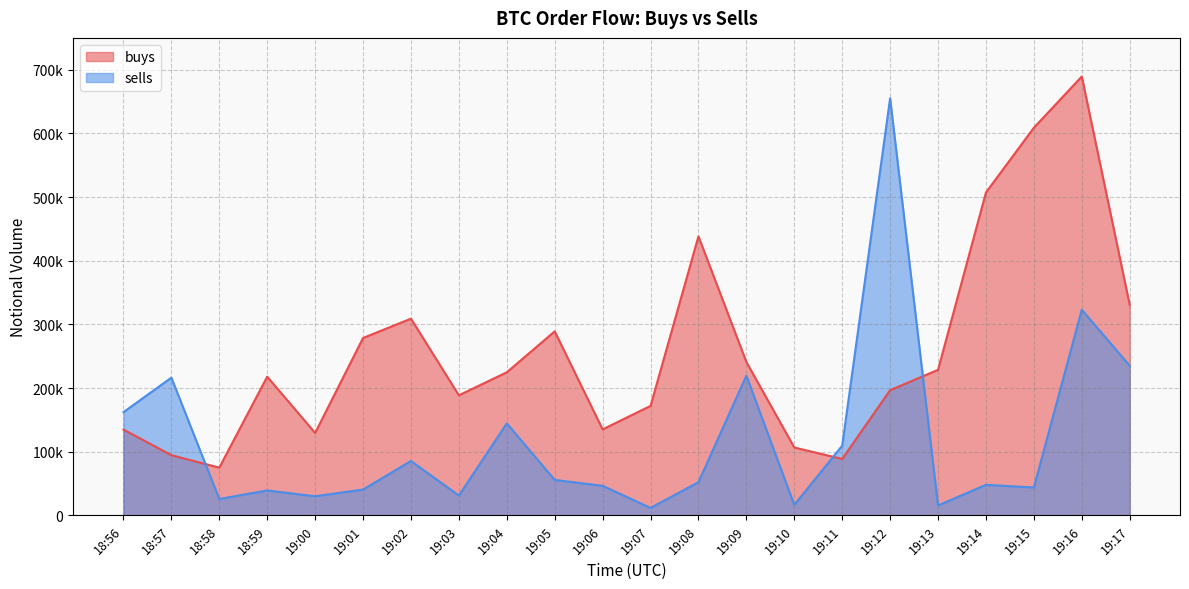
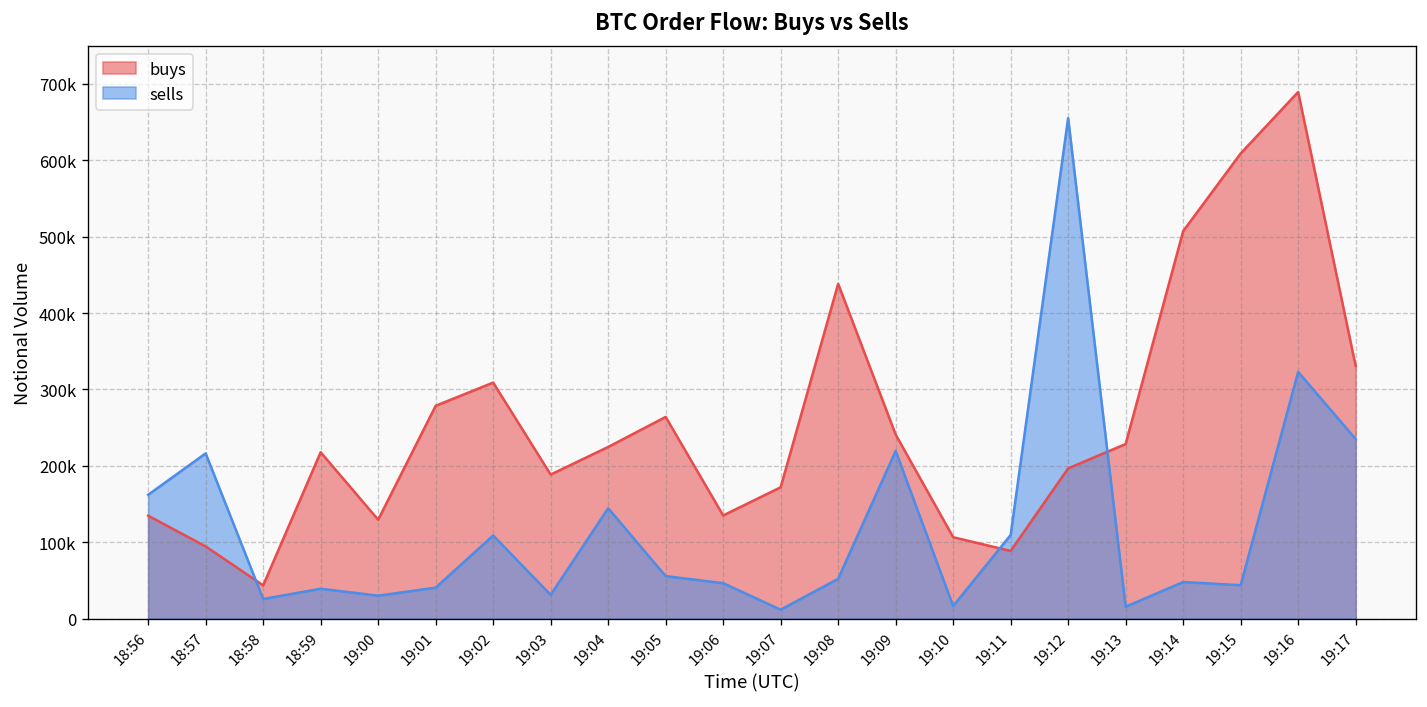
  {
    "buys": {
      "18:56": 130000,
      "18:57": 90000,
-     "18:58": 70000,
+     "18:58": 40000,
      "18:59": 220000,
      "19:00": 130000,
      "19:01": 280000,
      "19:02": 310000,
      "19:03": 190000,
      "19:04": 220000,
-     "19:05": 290000,
+     "19:05": 260000,
      "19:06": 140000,
      "19:07": 170000,
      "19:08": 440000,
      "19:09": 240000,
      "19:10": 110000,
      "19:11": 90000,
      "19:12": 200000,
      "19:13": 230000,
      "19:14": 510000,
      "19:15": 610000,
      "19:16": 690000,
      "19:17": 330000
    },
    "sells": {
      "18:56": 160000,
      "18:57": 220000,
      "18:58": 30000,
      "18:59": 40000,
      "19:00": 30000,
      "19:01": 40000,
-     "19:02": 90000,
+     "19:02": 110000,
      "19:03": 30000,
      "19:04": 140000,
      "19:05": 60000,
      "19:06": 50000,
      "19:07": 10000,
      "19:08": 50000,
      "19:09": 220000,
      "19:10": 20000,
      "19:11": 110000,
      "19:12": 660000,
      "19:13": 20000,
      "19:14": 50000,
      "19:15": 40000,
      "19:16": 320000,
      "19:17": 240000
    }
  }
